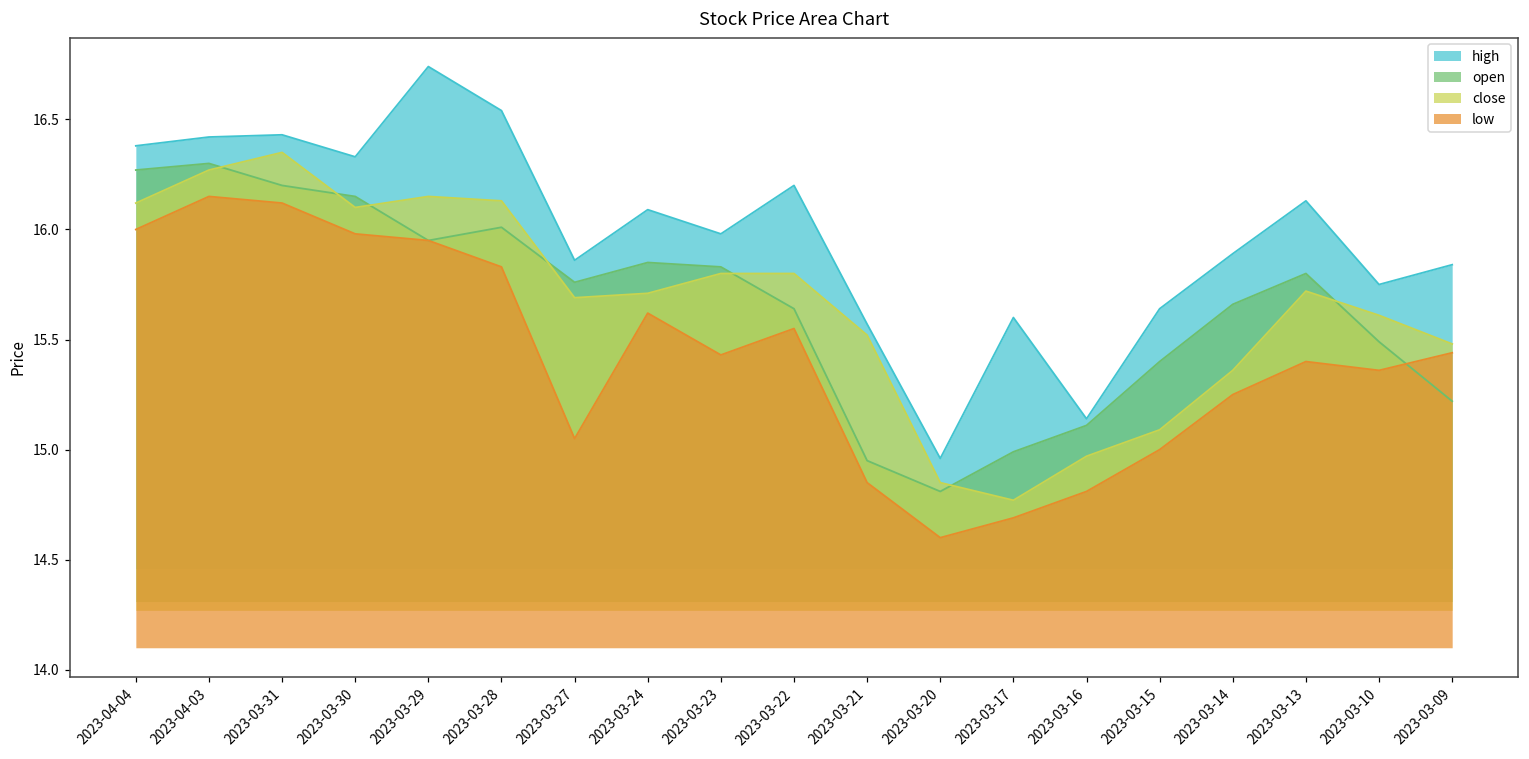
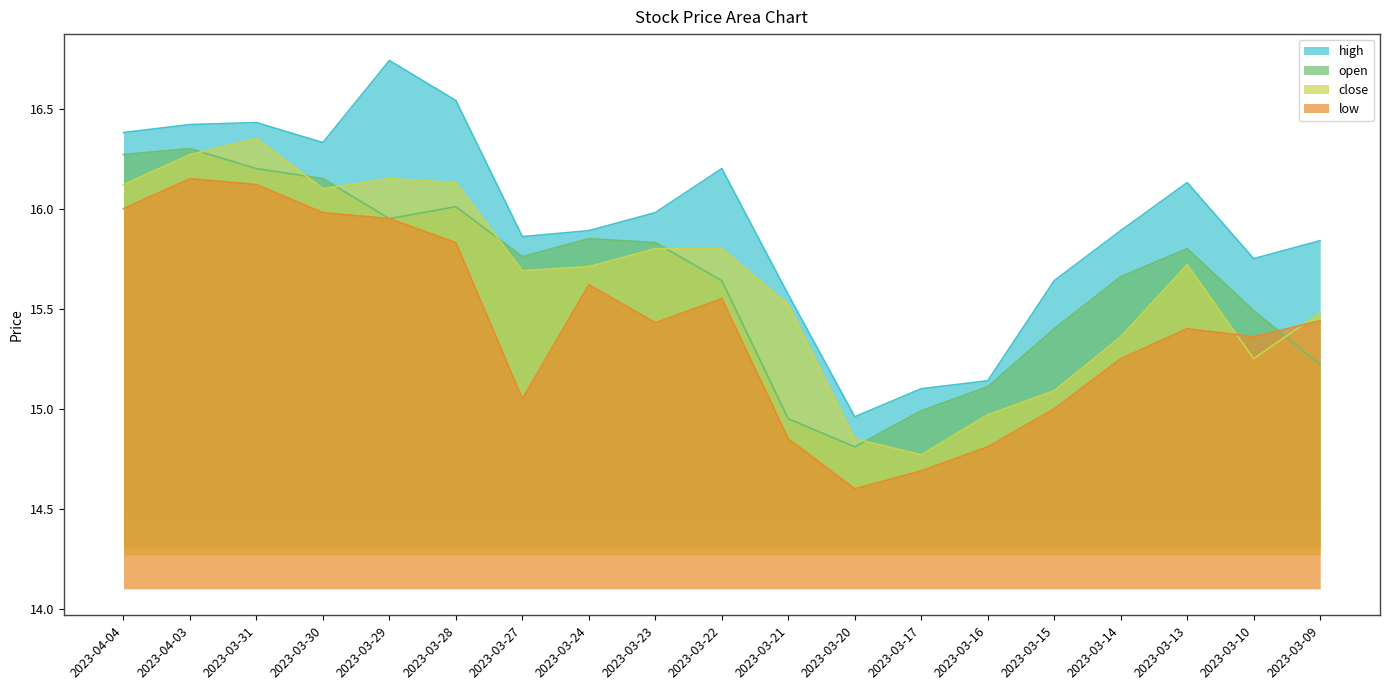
  {
    "high": {
      "2023-04-04": 16.38,
      "2023-04-03": 16.42,
      "2023-03-31": 16.43,
      "2023-03-30": 16.33,
      "2023-03-29": 16.74,
      "2023-03-28": 16.54,
      "2023-03-27": 15.86,
-     "2023-03-24": 16.09,
+     "2023-03-24": 15.89,
      "2023-03-23": 15.98,
      "2023-03-22": 16.20,
      "2023-03-21": 15.57,
      "2023-03-20": 14.96,
-     "2023-03-17": 15.6,
+     "2023-03-17": 15.1,
      "2023-03-16": 15.14,
      "2023-03-15": 15.64,
      "2023-03-14": 15.89,
      "2023-03-13": 16.13,
      "2023-03-10": 15.75,
      "2023-03-09": 15.84
    },
    "open": {
      "2023-04-04": 16.27,
      "2023-04-03": 16.30,
      "2023-03-31": 16.20,
      "2023-03-30": 16.15,
      "2023-03-28": 16.01,
      "2023-03-27": 15.76,
      "2023-03-24": 15.85,
      "2023-03-23": 15.83,
      "2023-03-22": 15.64,
      "2023-03-21": 14.95,
      "2023-03-20": 14.81,
      "2023-03-17": 14.99,
      "2023-03-16": 15.11,
      "2023-03-15": 15.40,
      "2023-03-14": 15.66,
      "2023-03-13": 15.80,
      "2023-03-10": 15.49,
      "2023-03-09": 15.22
    },
    "close": {
      "2023-04-04": 16.12,
      "2023-04-03": 16.27,
      "2023-03-31": 16.35,
      "2023-03-30": 16.10,
      "2023-03-29": 16.15,
      "2023-03-28": 16.13,
      "2023-03-27": 15.69,
      "2023-03-24": 15.71,
      "2023-03-23": 15.80,
      "2023-03-22": 15.80,
      "2023-03-21": 15.52,
      "2023-03-20": 14.85,
      "2023-03-17": 14.77,
      "2023-03-16": 14.97,
      "2023-03-15": 15.09,
      "2023-03-14": 15.36,
      "2023-03-13": 15.72,
-     "2023-03-10": 15.61,
+     "2023-03-10": 15.25,
      "2023-03-09": 15.48
    },
    "low": {
      "2023-04-04": 16.00,
      "2023-04-03": 16.15,
      "2023-03-31": 16.12,
      "2023-03-30": 15.98,
      "2023-03-28": 15.83,
      "2023-03-27": 15.05,
      "2023-03-24": 15.62,
      "2023-03-23": 15.43,
      "2023-03-22": 15.55,
      "2023-03-21": 14.85,
      "2023-03-20": 14.60,
      "2023-03-17": 14.69,
      "2023-03-16": 14.81,
      "2023-03-15": 15.00,
      "2023-03-14": 15.25,
      "2023-03-13": 15.40,
      "2023-03-10": 15.36,
      "2023-03-09": 15.44
    }
  }
